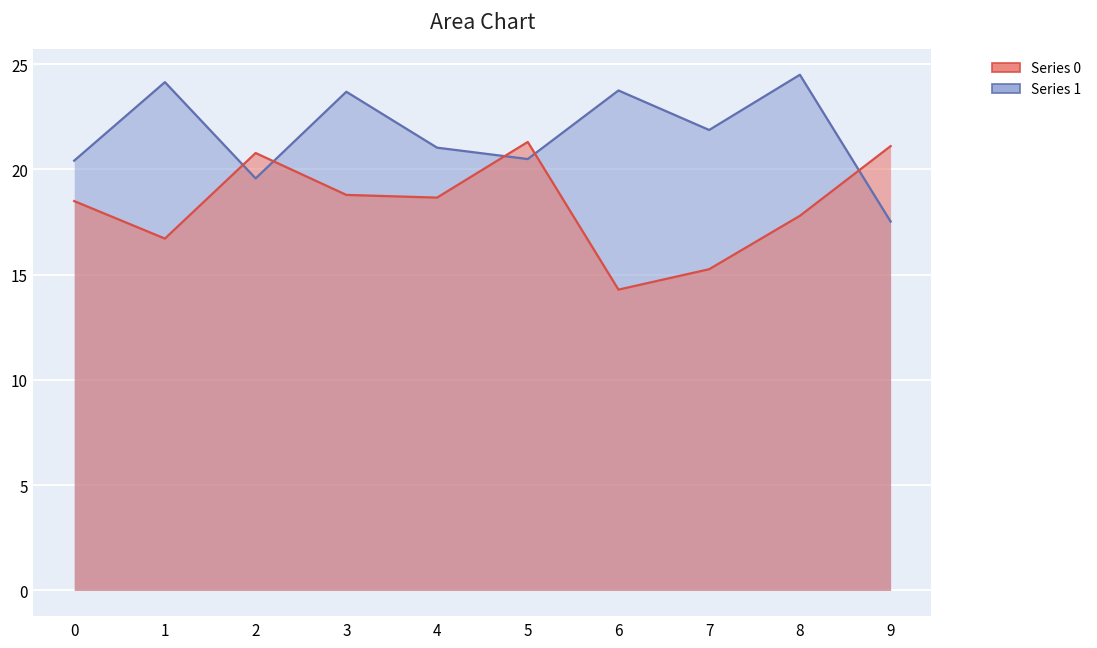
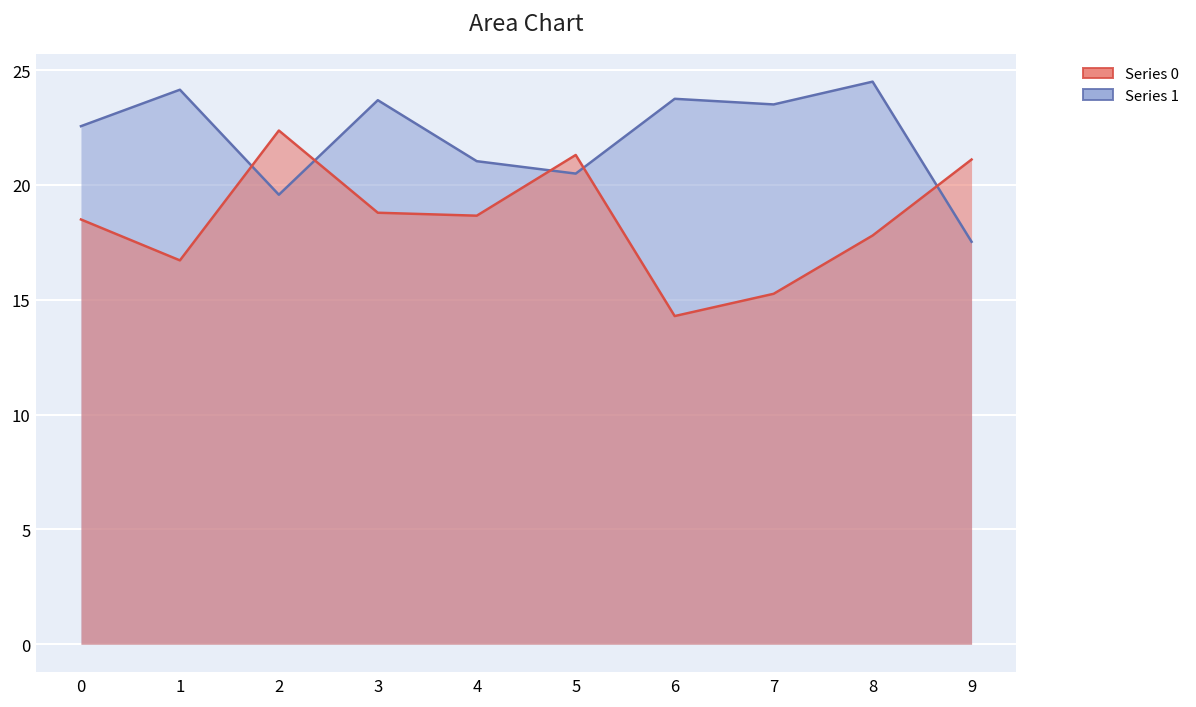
  {
    "Series 1": {
-     "0": 20.4,
+     "0": 22.6,
      "1": 24.1,
      "2": 19.6,
      "3": 23.7,
      "4": 21.0,
      "5": 20.5,
      "6": 23.8,
-     "7": 21.9,
+     "7": 23.5,
      "8": 24.5,
      "9": 17.5
    },
    "Series 0": {
      "0": 18.5,
      "1": 16.7,
-     "2": 20.8,
+     "2": 22.4,
      "3": 18.8,
      "4": 18.7,
      "5": 21.3,
      "6": 14.3,
      "7": 15.3,
      "8": 17.8,
      "9": 21.1
    }
  }
